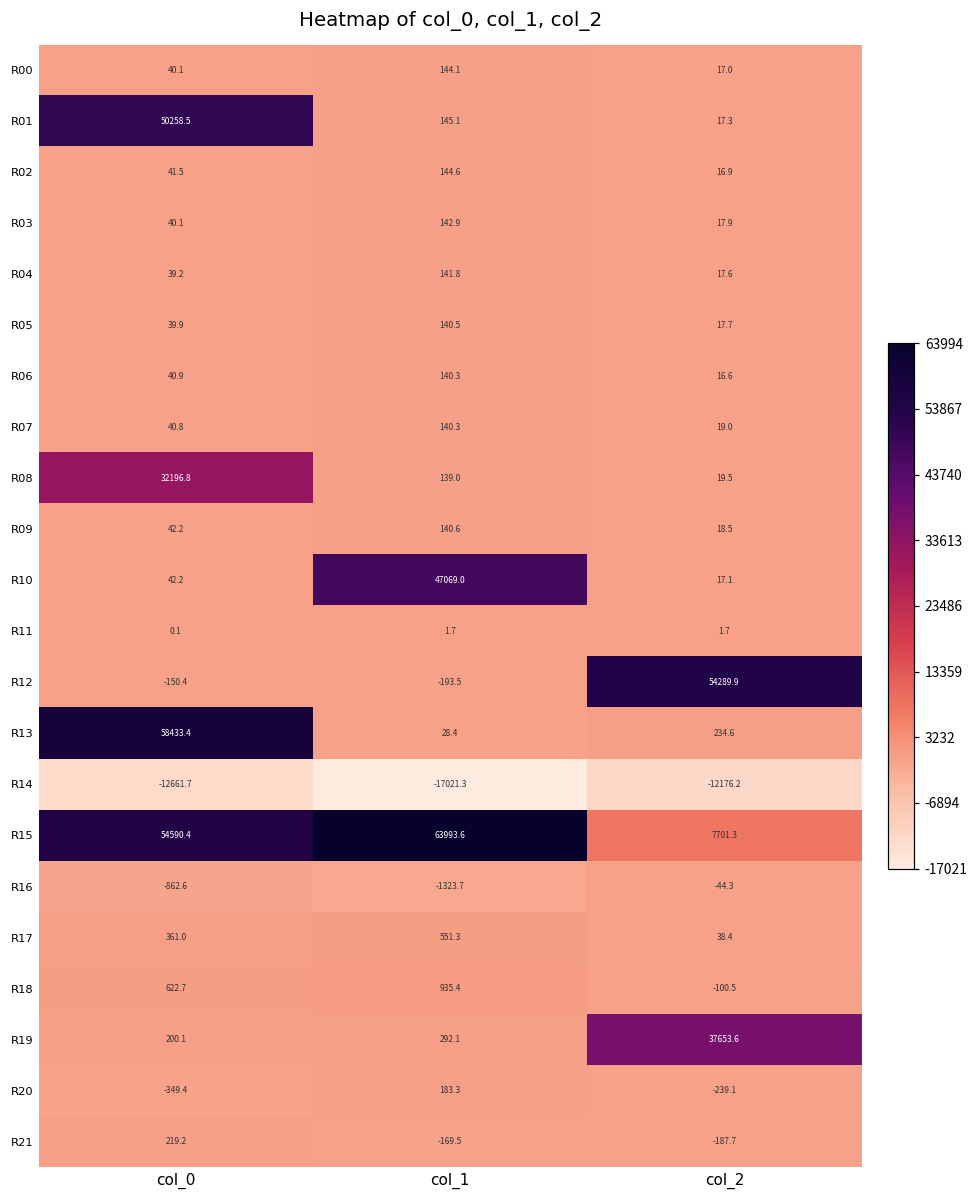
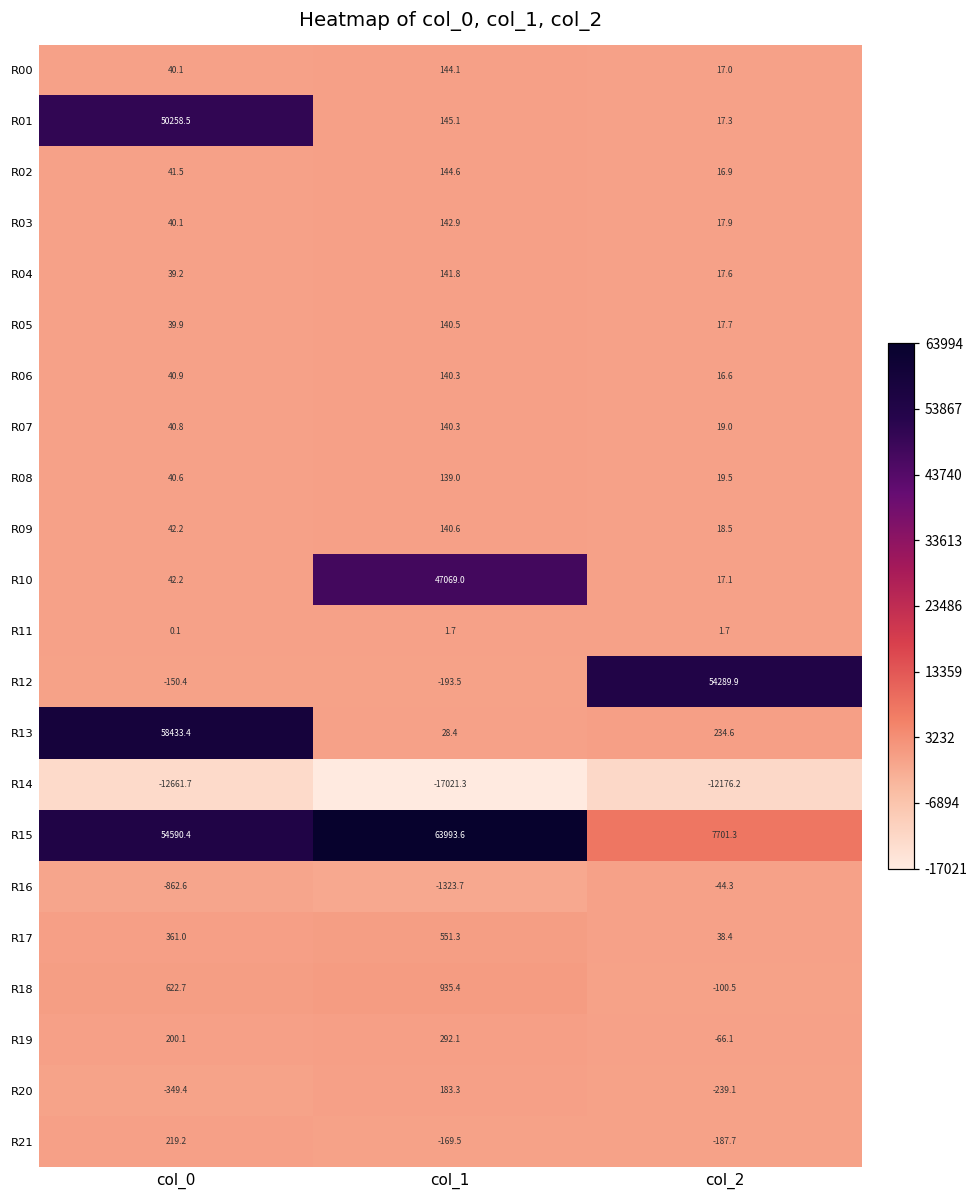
  {
    "R00": {
      "col_0": 40.1,
      "col_1": 144.1,
      "col_2": 17.0
    },
    "R01": {
      "col_0": 50258.5,
      "col_1": 145.1,
      "col_2": 17.3
    },
    "R02": {
      "col_0": 41.5,
      "col_1": 144.6,
      "col_2": 16.9
    },
    "R03": {
      "col_0": 40.1,
      "col_1": 142.9,
      "col_2": 17.9
    },
    "R04": {
      "col_0": 39.2,
      "col_1": 141.8,
      "col_2": 17.6
    },
    "R05": {
      "col_0": 39.9,
      "col_1": 140.5,
      "col_2": 17.7
    },
    "R06": {
      "col_0": 40.9,
      "col_1": 140.3,
      "col_2": 16.6
    },
    "R07": {
      "col_0": 40.8,
      "col_1": 140.3,
      "col_2": 19.0
    },
    "R08": {
-     "col_0": 32196.8,
+     "col_0": 40.6,
      "col_1": 139.0,
      "col_2": 19.5
    },
    "R09": {
      "col_0": 42.2,
      "col_1": 140.6,
      "col_2": 18.5
    },
    "R10": {
      "col_0": 42.2,
      "col_1": 47069.0,
      "col_2": 17.1
    },
    "R11": {
      "col_0": 0.1,
      "col_1": 1.7,
      "col_2": 1.7
    },
    "R12": {
      "col_0": -150.4,
      "col_1": -193.5,
      "col_2": 54289.9
    },
    "R13": {
      "col_0": 58433.4,
      "col_1": 28.4,
      "col_2": 234.6
    },
    "R14": {
      "col_0": -12661.7,
      "col_1": -17021.3,
      "col_2": -12176.2
    },
    "R15": {
      "col_0": 54590.4,
      "col_1": 63993.6,
      "col_2": 7701.3
    },
    "R16": {
      "col_0": -862.6,
      "col_1": -1323.7,
      "col_2": -44.3
    },
    "R17": {
      "col_0": 361.0,
      "col_1": 551.3,
      "col_2": 38.4
    },
    "R18": {
      "col_0": 622.7,
      "col_1": 935.4,
      "col_2": -100.5
    },
    "R19": {
      "col_0": 200.1,
      "col_1": 292.1,
-     "col_2": 37653.6
+     "col_2": -66.1
    },
    "R20": {
      "col_0": -349.4,
      "col_1": 183.3,
      "col_2": -239.1
    },
    "R21": {
      "col_0": 219.2,
      "col_1": -169.5,
      "col_2": -187.7
    }
  }
